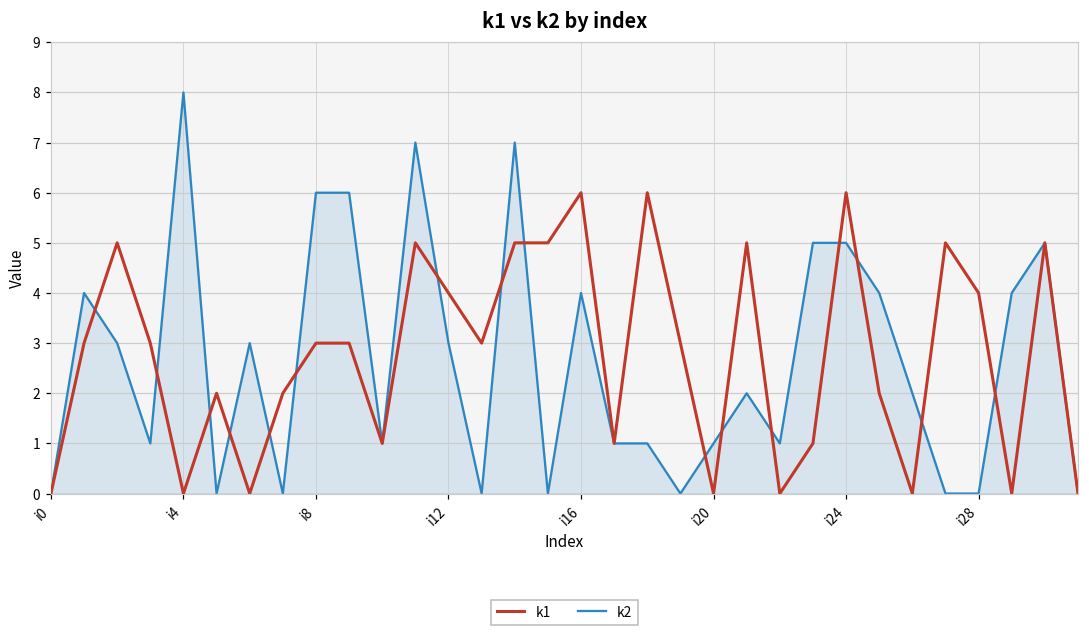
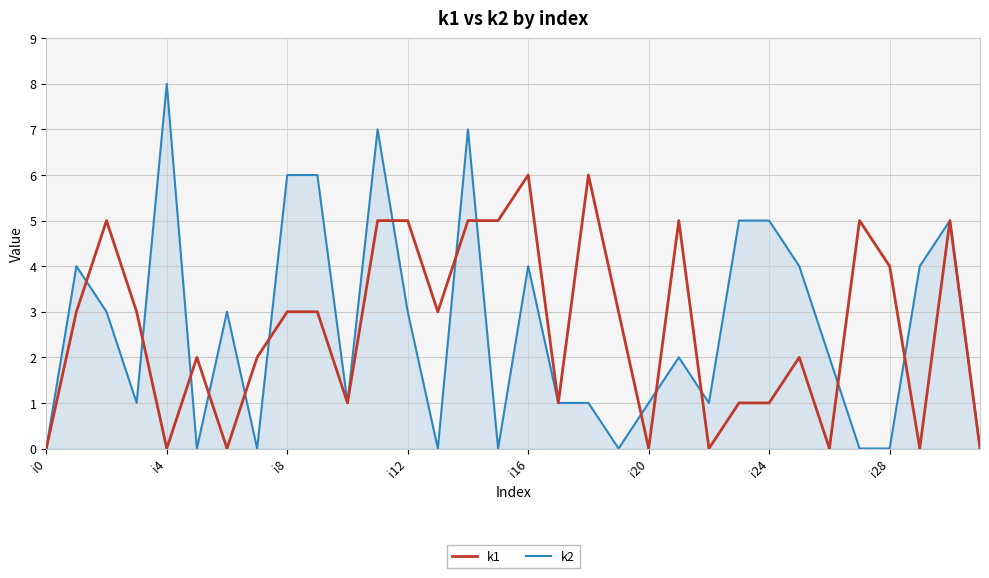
  {
    "k1": {
      "i4": 0,
      "i8": 3,
-     "i12": 4,
+     "i12": 5,
      "i16": 6,
      "i20": 0,
-     "i24": 6,
+     "i24": 1,
      "i28": 4
    },
    "k2": {
      "i4": 8,
      "i8": 6,
      "i12": 3,
      "i16": 4,
      "i20": 1,
      "i24": 5,
      "i28": 0
    }
  }
